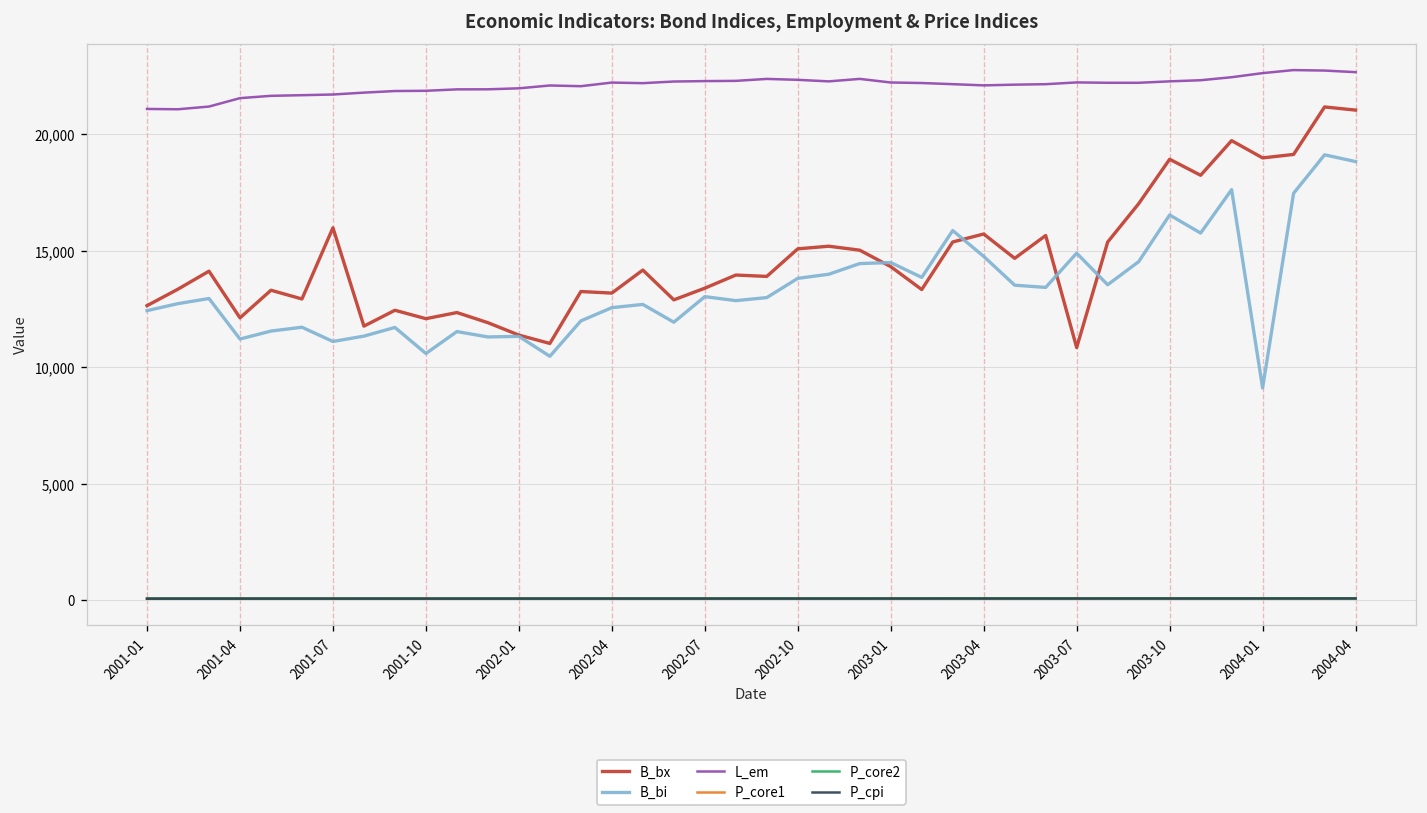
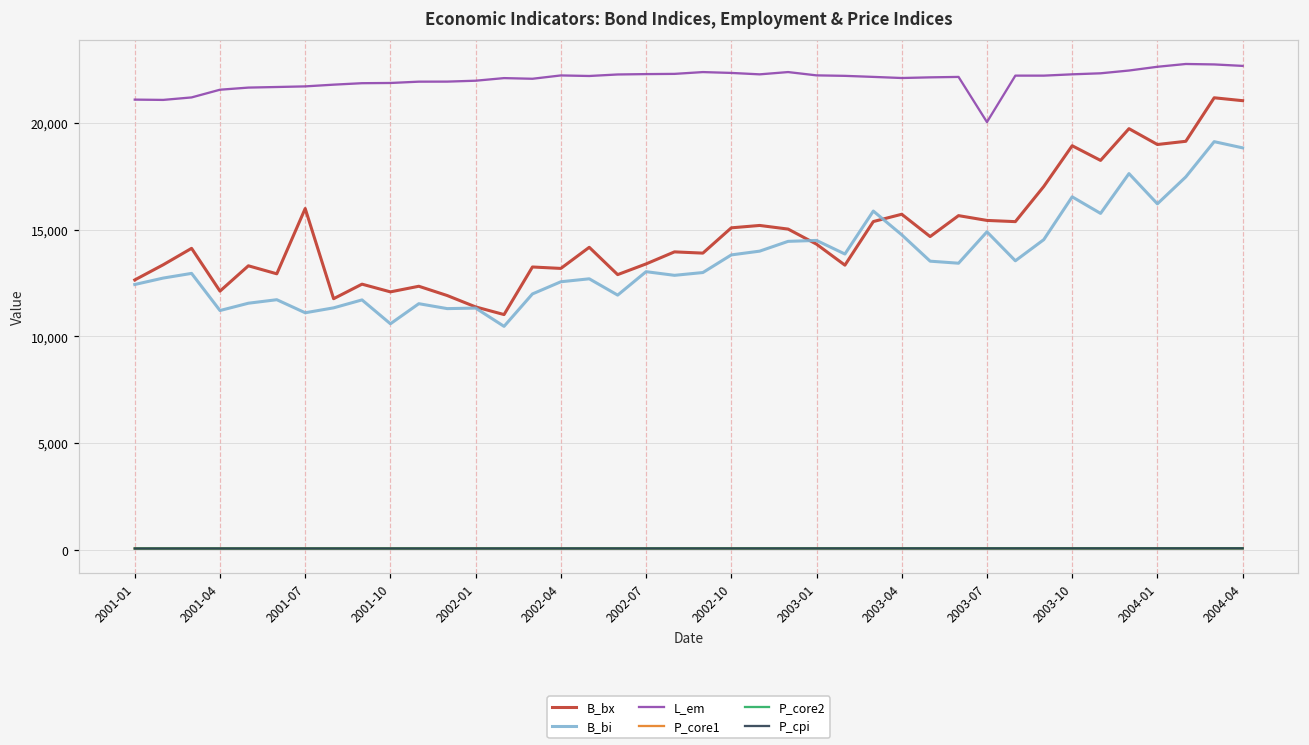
  {
    "B_bx": {
      "2001-01": "12,600",
      "2001-04": "12,100",
      "2001-07": "16,000",
      "2001-10": "12,100",
      "2002-04": "13,200",
      "2002-07": "13,400",
      "2002-10": "15,100",
      "2003-01": "14,300",
      "2003-04": "15,700",
-     "2003-07": "10,800",
+     "2003-07": "15,400",
      "2003-10": "18,900",
      "2004-01": "19,000",
      "2004-04": "21,000"
    },
    "B_bi": {
      "2001-01": "12,400",
      "2001-04": "11,200",
      "2001-07": "11,100",
      "2001-10": "10,600",
      "2002-04": "12,600",
      "2002-07": "13,000",
      "2002-10": "13,800",
      "2003-01": "14,500",
      "2003-04": "14,800",
      "2003-07": "14,900",
      "2003-10": "16,500",
-     "2004-01": "9,100",
+     "2004-01": "16,200",
      "2004-04": "18,800"
    },
    "L_em": {
      "2001-01": "21,100",
      "2001-04": "21,600",
      "2001-07": "21,700",
      "2001-10": "21,900",
      "2002-01": "22,000",
      "2002-04": "22,200",
      "2002-07": "22,300",
      "2002-10": "22,300",
      "2003-01": "22,200",
      "2003-04": "22,100",
-     "2003-07": "22,200",
+     "2003-07": "20,000",
      "2003-10": "22,300",
      "2004-01": "22,600",
      "2004-04": "22,700"
    },
    "P_cpi": {
      "2001-01": "100",
      "2001-04": "100",
      "2001-07": "100",
      "2001-10": "100",
      "2002-01": "100",
      "2002-04": "100",
      "2002-07": "100",
      "2002-10": "100",
      "2003-01": "100",
      "2003-04": "100",
      "2003-07": "100",
      "2003-10": "100",
      "2004-01": "100",
      "2004-04": "100"
    }
  }
